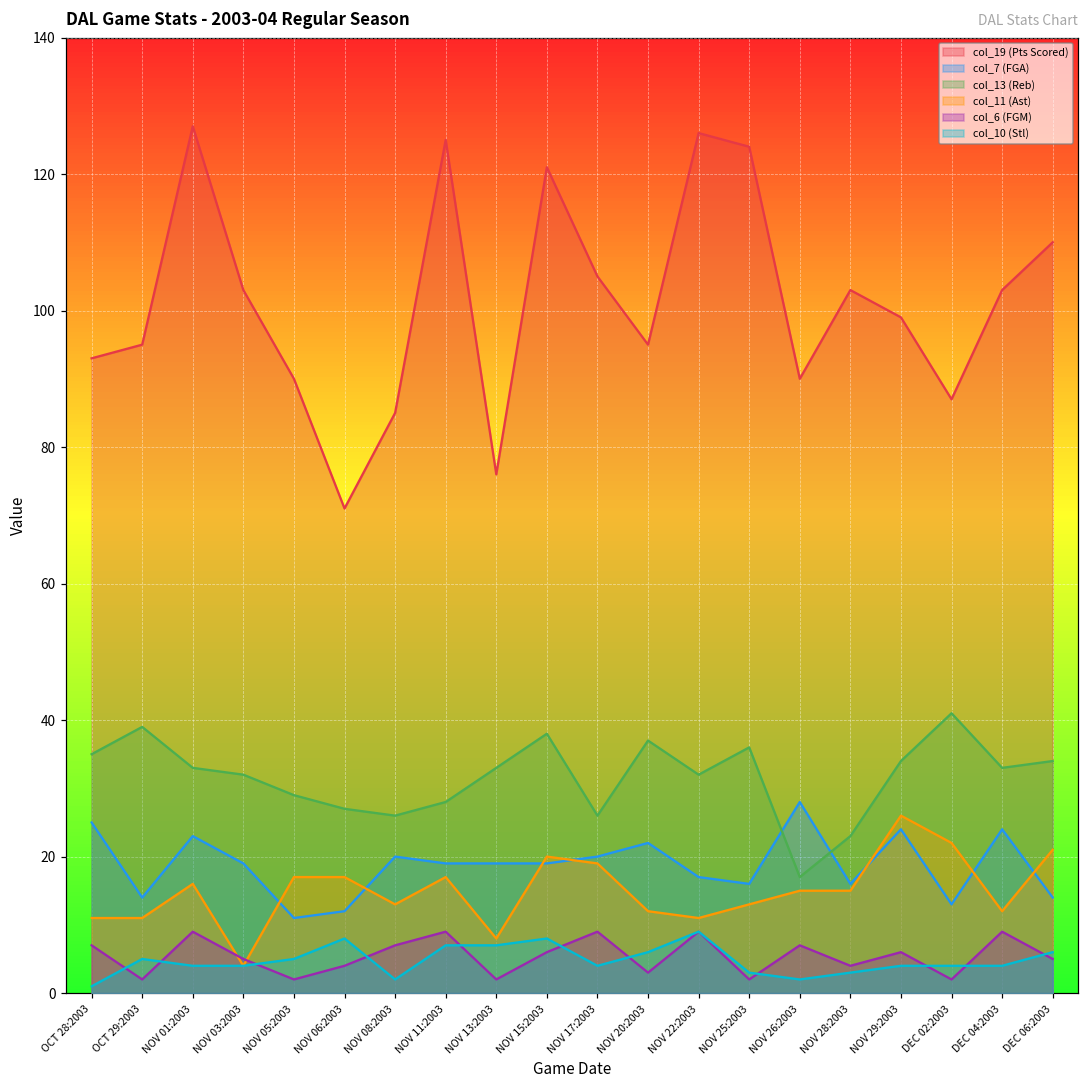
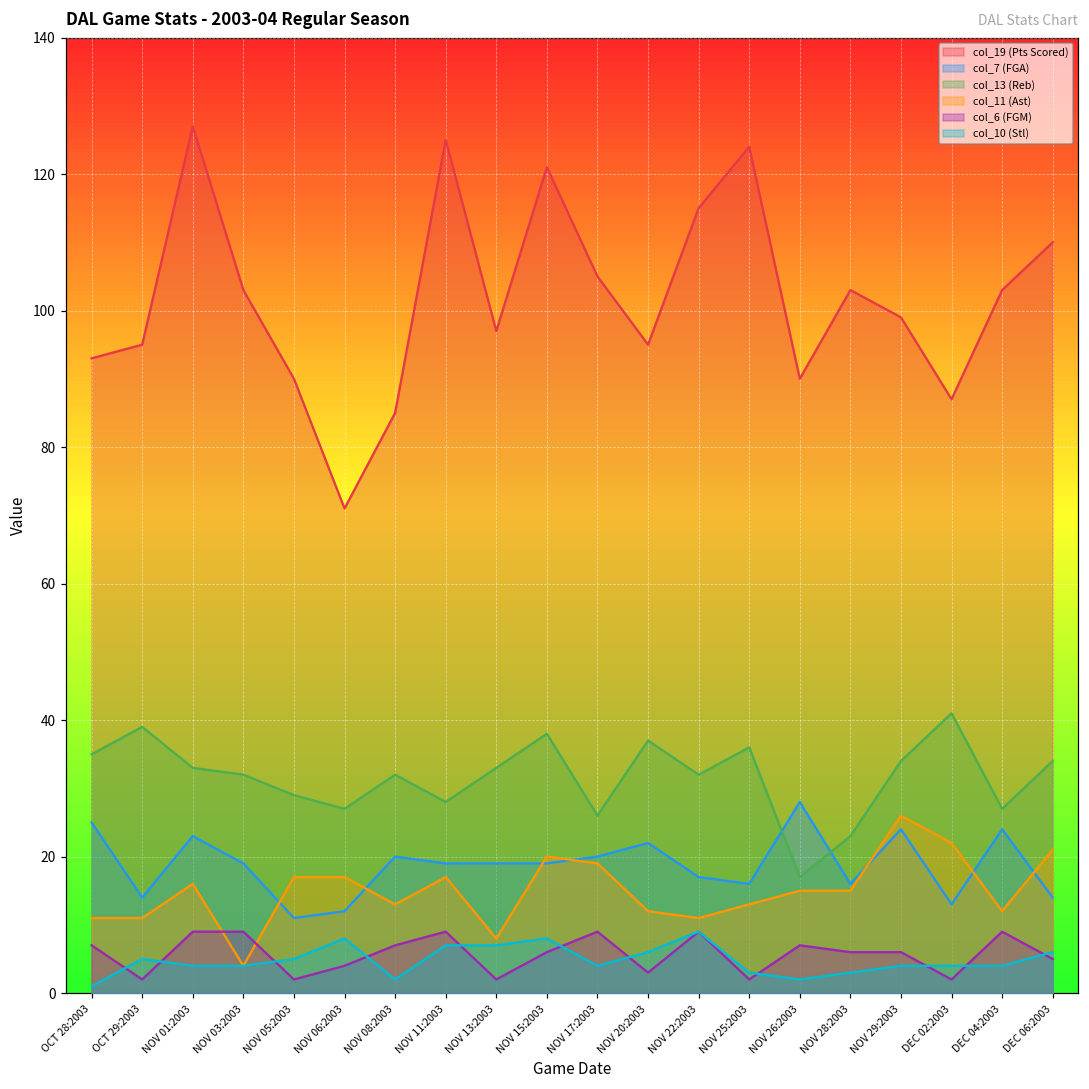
  {
    "col_19 (Pts Scored)": {
      "OCT 28:2003": 93,
      "OCT 29:2003": 95,
      "NOV 01:2003": 127,
      "NOV 03:2003": 103,
      "NOV 05:2003": 90,
      "NOV 06:2003": 71,
      "NOV 08:2003": 85,
      "NOV 11:2003": 125,
-     "NOV 13:2003": 76,
+     "NOV 13:2003": 97,
      "NOV 15:2003": 121,
      "NOV 17:2003": 105,
      "NOV 20:2003": 95,
-     "NOV 22:2003": 126,
+     "NOV 22:2003": 115,
      "NOV 25:2003": 124,
      "NOV 26:2003": 90,
      "NOV 28:2003": 103,
      "NOV 29:2003": 99,
      "DEC 02:2003": 87,
      "DEC 04:2003": 103,
      "DEC 06:2003": 110
    },
    "col_13 (Reb)": {
      "OCT 28:2003": 35,
      "OCT 29:2003": 39,
      "NOV 01:2003": 33,
      "NOV 03:2003": 32,
      "NOV 05:2003": 29,
      "NOV 06:2003": 27,
-     "NOV 08:2003": 26,
+     "NOV 08:2003": 32,
      "NOV 11:2003": 28,
      "NOV 13:2003": 33,
      "NOV 15:2003": 38,
      "NOV 17:2003": 26,
      "NOV 20:2003": 37,
      "NOV 22:2003": 32,
      "NOV 25:2003": 36,
      "NOV 26:2003": 17,
      "NOV 28:2003": 23,
      "NOV 29:2003": 34,
      "DEC 02:2003": 41,
-     "DEC 04:2003": 33,
+     "DEC 04:2003": 27,
      "DEC 06:2003": 34
    },
    "col_11 (Ast)": {
      "OCT 28:2003": 11,
      "OCT 29:2003": 11,
      "NOV 01:2003": 16,
      "NOV 05:2003": 17,
      "NOV 06:2003": 17,
      "NOV 08:2003": 13,
      "NOV 11:2003": 17,
      "NOV 13:2003": 8,
      "NOV 15:2003": 20,
      "NOV 17:2003": 19,
      "NOV 20:2003": 12,
      "NOV 22:2003": 11,
      "NOV 25:2003": 13,
      "NOV 26:2003": 15,
      "NOV 28:2003": 15,
      "NOV 29:2003": 26,
      "DEC 02:2003": 22,
      "DEC 04:2003": 12,
      "DEC 06:2003": 21
    },
    "col_6 (FGM)": {
      "OCT 28:2003": 7,
      "OCT 29:2003": 2,
      "NOV 01:2003": 9,
-     "NOV 03:2003": 5,
+     "NOV 03:2003": 9,
      "NOV 05:2003": 2,
      "NOV 06:2003": 4,
      "NOV 08:2003": 7,
      "NOV 11:2003": 9,
      "NOV 13:2003": 2,
      "NOV 15:2003": 6,
      "NOV 17:2003": 9,
      "NOV 20:2003": 3,
      "NOV 25:2003": 2,
      "NOV 26:2003": 7,
-     "NOV 28:2003": 4,
+     "NOV 28:2003": 6,
      "NOV 29:2003": 6,
      "DEC 02:2003": 2,
      "DEC 04:2003": 9,
      "DEC 06:2003": 5
    }
  }
